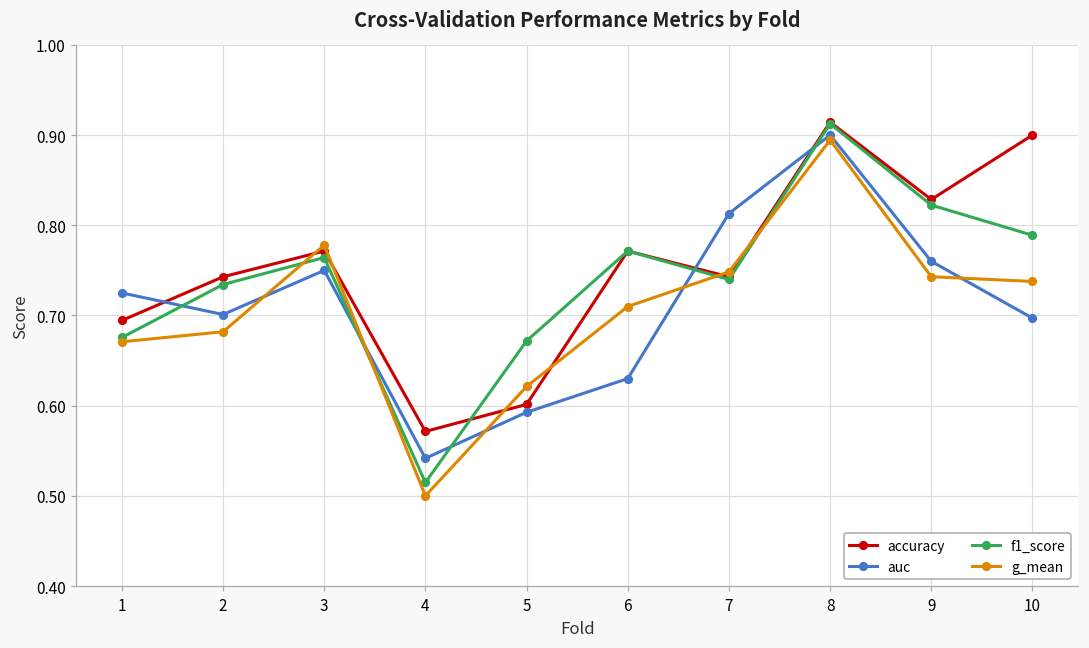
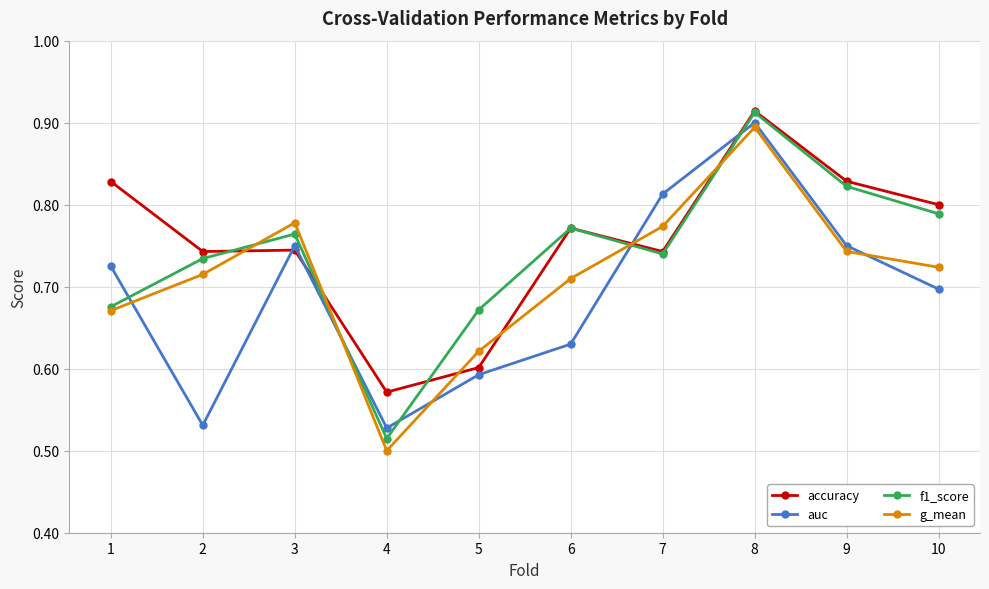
  {
    "accuracy": {
-     "1": 0.69,
+     "1": 0.83,
      "2": 0.74,
-     "3": 0.77,
+     "3": 0.74,
      "4": 0.57,
      "5": 0.60,
      "9": 0.83,
-     "10": 0.9
+     "10": 0.8
    },
    "auc": {
      "1": 0.73,
-     "2": 0.70,
+     "2": 0.53,
      "3": 0.75,
-     "4": 0.54,
+     "4": 0.53,
      "5": 0.59,
      "6": 0.63,
      "7": 0.81,
      "8": 0.90,
-     "9": 0.76,
+     "9": 0.75,
      "10": 0.70
    },
    "f1_score": {
      "1": 0.68,
      "2": 0.73,
      "3": 0.76,
      "4": 0.51,
      "5": 0.67,
      "9": 0.82,
      "10": 0.79
    },
    "g_mean": {
      "1": 0.67,
-     "2": 0.68,
+     "2": 0.71,
      "3": 0.78,
      "4": 0.50,
      "5": 0.62,
      "6": 0.71,
-     "7": 0.75,
+     "7": 0.77,
      "8": 0.89,
      "9": 0.74,
-     "10": 0.74
+     "10": 0.72
    }
  }
